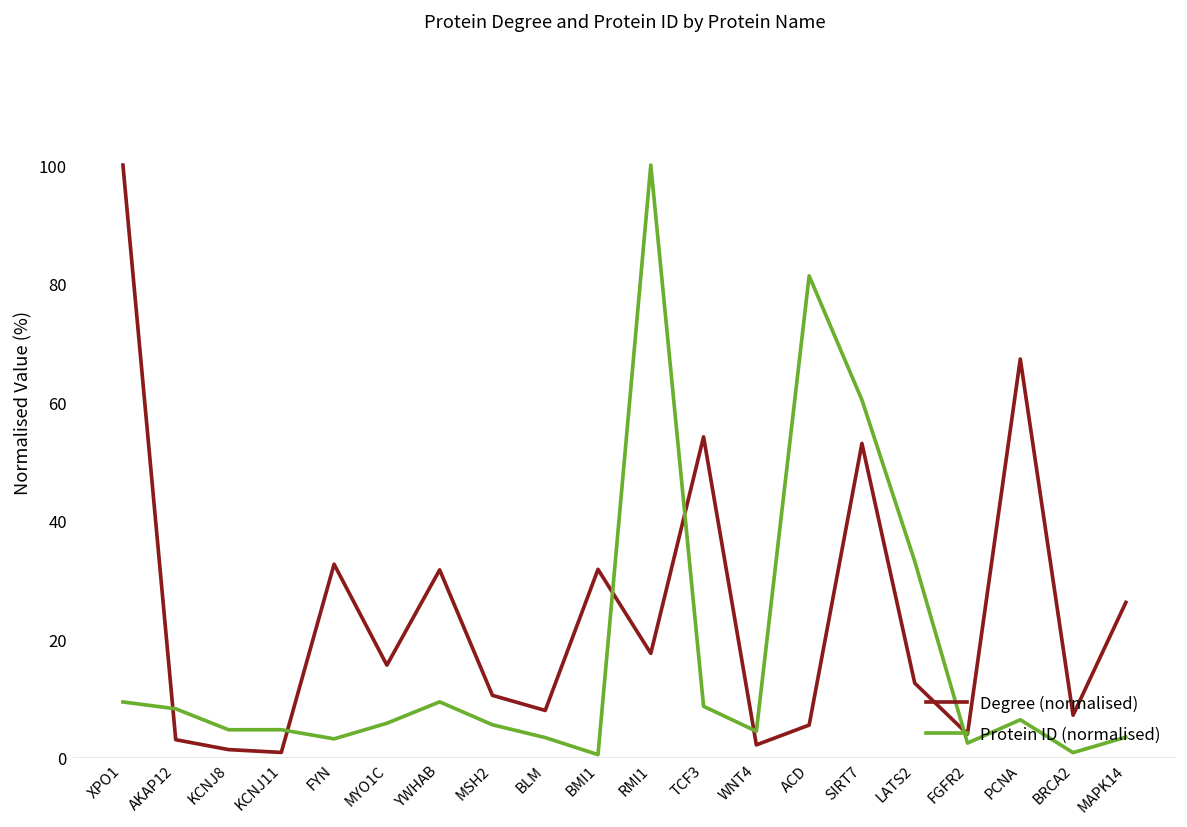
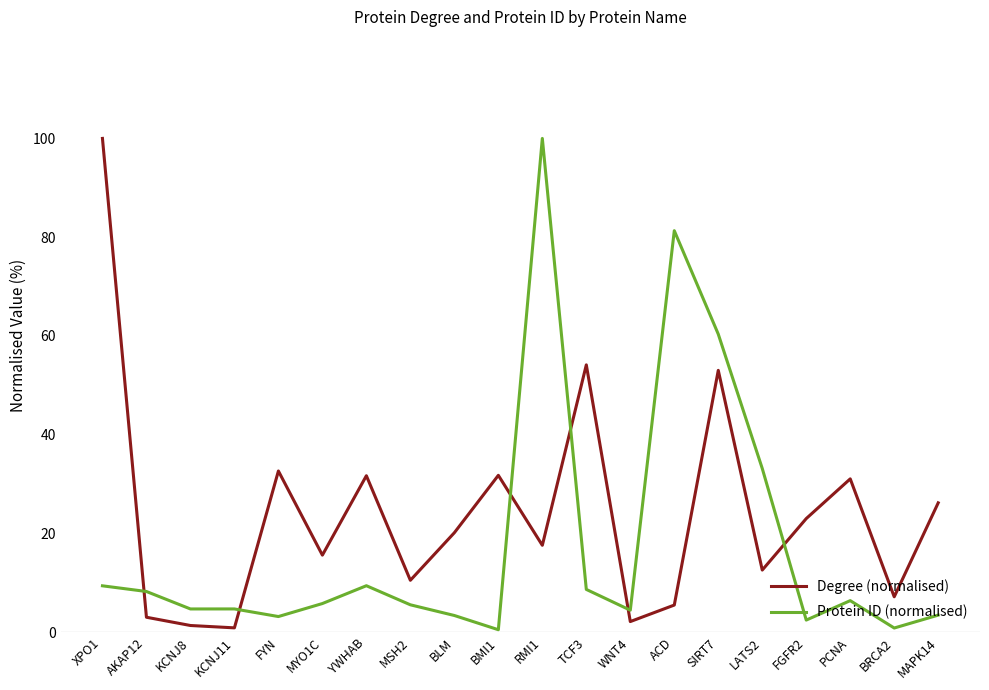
  {
    "Degree (normalised)": {
      "XPO1": 100,
      "AKAP12": 3,
      "KCNJ8": 1,
      "KCNJ11": 1,
      "FYN": 33,
      "MYO1C": 16,
      "YWHAB": 32,
      "MSH2": 11,
-     "BLM": 8,
+     "BLM": 20,
      "BMI1": 32,
      "RMI1": 18,
      "TCF3": 54,
      "WNT4": 2,
      "ACD": 5,
      "SIRT7": 53,
      "LATS2": 13,
-     "FGFR2": 4,
-     "PCNA": 67,
+     "FGFR2": 23,
+     "PCNA": 31,
      "BRCA2": 7,
      "MAPK14": 26
    },
    "Protein ID (normalised)": {
      "XPO1": 9,
      "AKAP12": 8,
      "KCNJ8": 5,
      "KCNJ11": 5,
      "FYN": 3,
      "MYO1C": 6,
      "YWHAB": 9,
      "MSH2": 6,
      "BLM": 3,
      "BMI1": 0,
      "RMI1": 100,
      "TCF3": 9,
      "WNT4": 4,
      "ACD": 81,
      "SIRT7": 60,
      "LATS2": 33,
      "FGFR2": 2,
      "PCNA": 6,
      "BRCA2": 1,
      "MAPK14": 3
    }
  }
